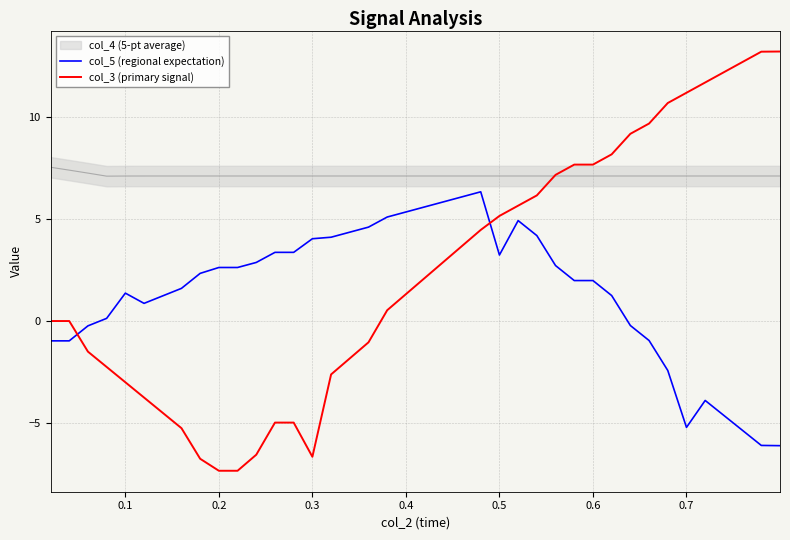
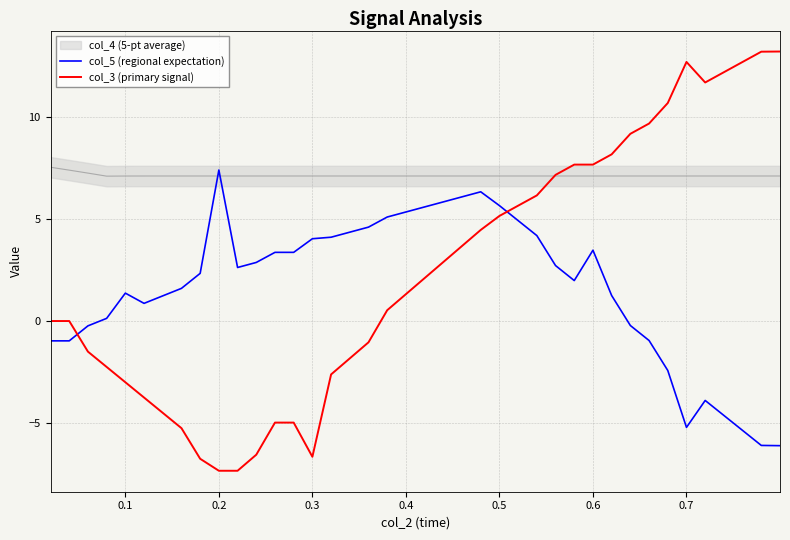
  {
    "col_5 (regional expectation)": {
      "0.1": 1.4,
-     "0.2": 2.6,
+     "0.2": 7.4,
      "0.3": 4.0,
      "0.4": 5.3,
-     "0.5": 3.2,
-     "0.6": 2.0,
+     "0.5": 5.6,
+     "0.6": 3.5,
      "0.7": -5.2
    },
    "col_3 (primary signal)": {
      "0.1": -3.0,
      "0.2": -7.3,
      "0.3": -6.6,
      "0.4": 1.3,
      "0.5": 5.1,
-     "0.7": 11.2
+     "0.7": 12.7
    }
  }
